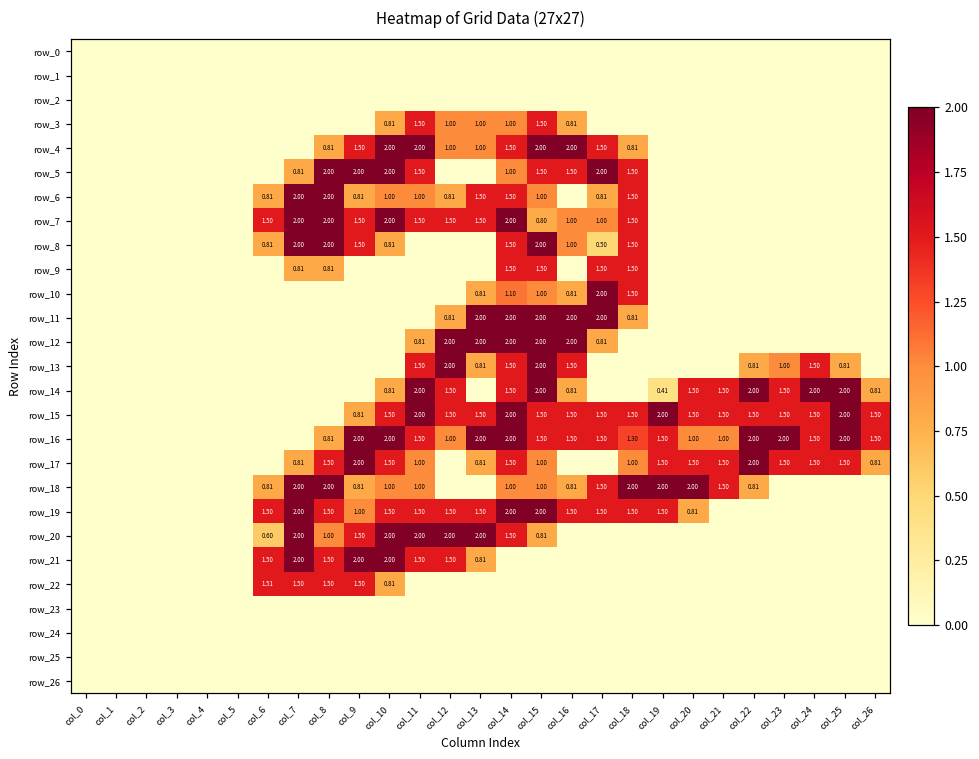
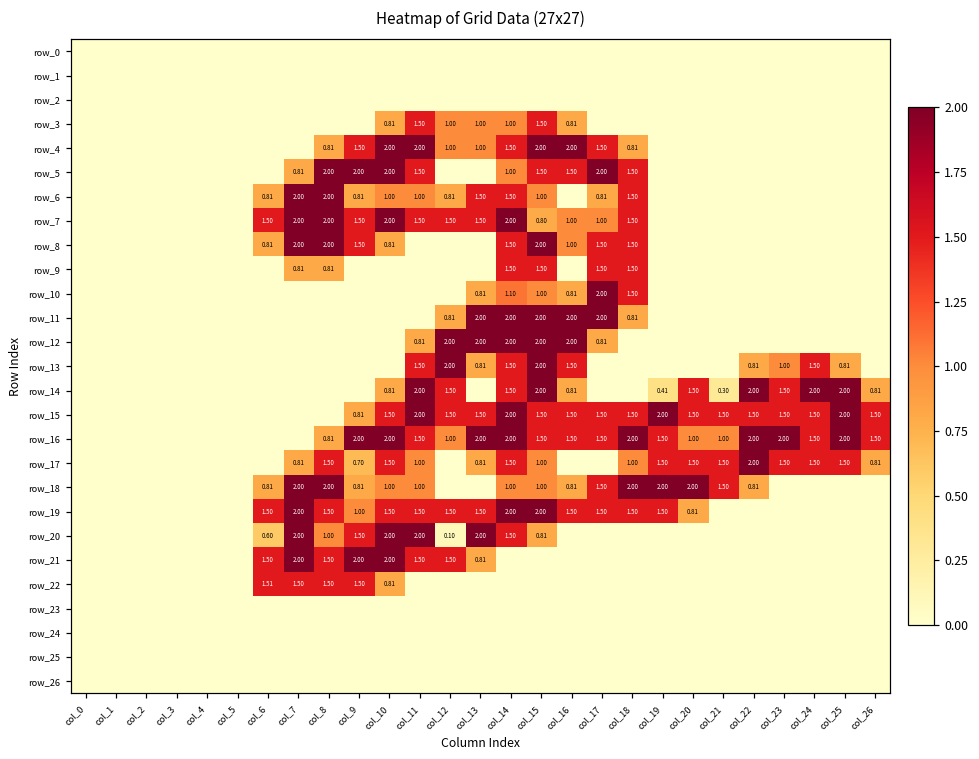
  {
    "row_8": {
      "col_6": 0.81,
      "col_7": 2.00,
      "col_8": 2.00,
      "col_9": 1.50,
      "col_10": 0.81,
      "col_14": 1.50,
      "col_15": 2.00,
      "col_16": 1.00,
-     "col_17": 0.50,
+     "col_17": 1.50,
      "col_18": 1.50
    },
    "row_14": {
      "col_10": 0.81,
      "col_11": 2.00,
      "col_12": 1.50,
      "col_14": 1.50,
      "col_15": 2.00,
      "col_16": 0.81,
      "col_19": 0.41,
      "col_20": 1.50,
-     "col_21": 1.50,
+     "col_21": 0.30,
      "col_22": 2.00,
      "col_23": 1.50,
      "col_24": 2.00,
      "col_25": 2.00,
      "col_26": 0.81
    },
    "row_16": {
      "col_8": 0.81,
      "col_9": 2.00,
      "col_10": 2.00,
      "col_11": 1.50,
      "col_12": 1.00,
      "col_13": 2.00,
      "col_14": 2.00,
      "col_15": 1.50,
      "col_16": 1.50,
      "col_17": 1.50,
-     "col_18": 1.30,
+     "col_18": 2.00,
      "col_19": 1.50,
      "col_20": 1.00,
      "col_21": 1.00,
      "col_22": 2.00,
      "col_23": 2.00,
      "col_24": 1.50,
      "col_25": 2.00,
      "col_26": 1.50
    },
    "row_17": {
      "col_7": 0.81,
      "col_8": 1.50,
-     "col_9": 2.00,
+     "col_9": 0.70,
      "col_10": 1.50,
      "col_11": 1.00,
      "col_13": 0.81,
      "col_14": 1.50,
      "col_15": 1.00,
      "col_18": 1.00,
      "col_19": 1.50,
      "col_20": 1.50,
      "col_21": 1.50,
      "col_22": 2.00,
      "col_23": 1.50,
      "col_24": 1.50,
      "col_25": 1.50,
      "col_26": 0.81
    },
    "row_20": {
      "col_6": 0.60,
      "col_7": 2.00,
      "col_8": 1.00,
      "col_9": 1.50,
      "col_10": 2.00,
      "col_11": 2.00,
-     "col_12": 2.00,
+     "col_12": 0.10,
      "col_13": 2.00,
      "col_14": 1.50,
      "col_15": 0.81
    }
  }
